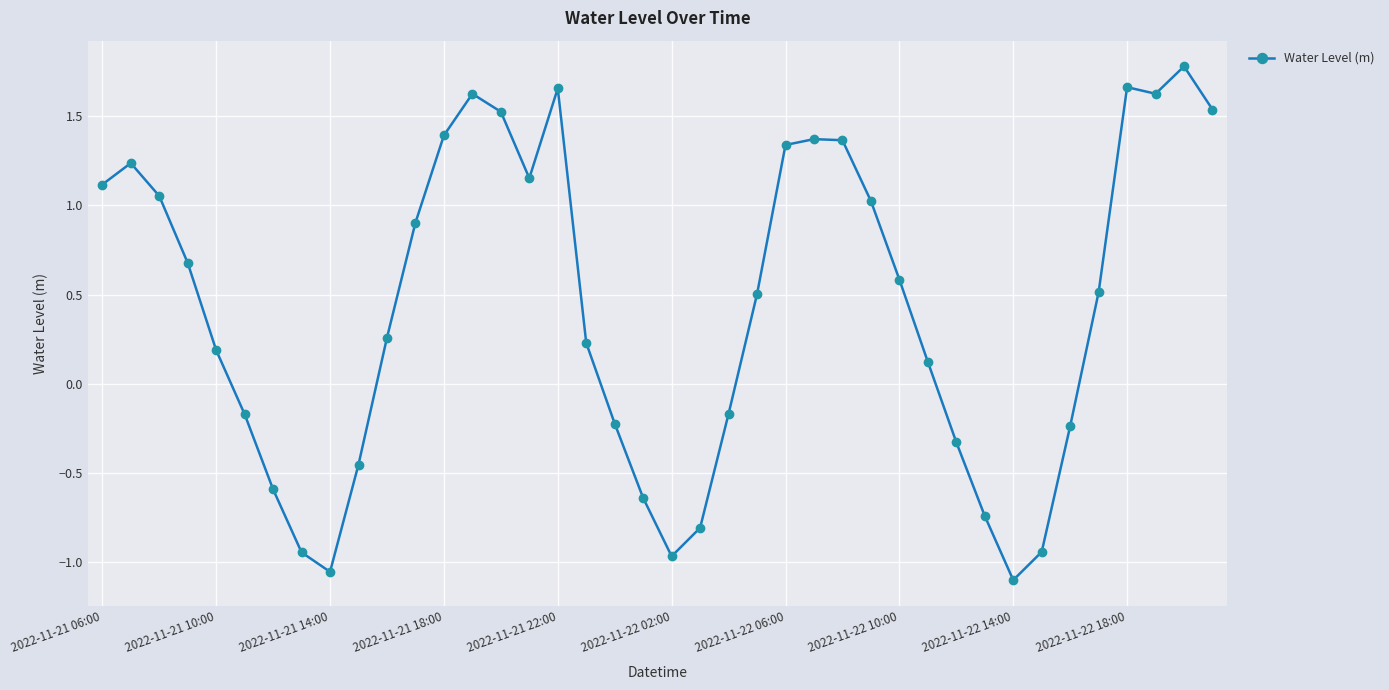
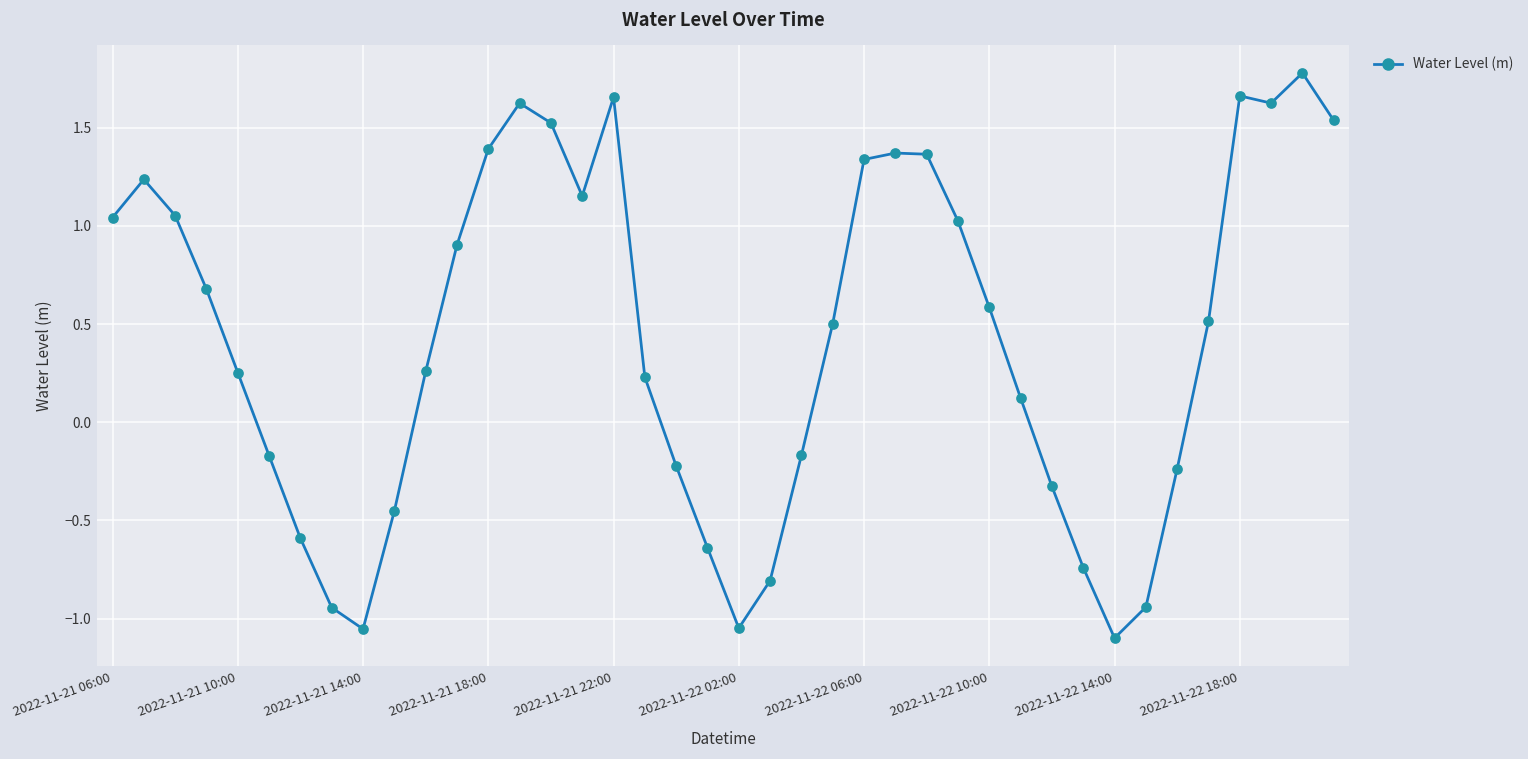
  {
-   "2022-11-21 06:00": 1.12,
-   "2022-11-21 10:00": 0.19,
+   "2022-11-21 06:00": 1.04,
+   "2022-11-21 10:00": 0.25,
    "2022-11-21 14:00": -1.05,
    "2022-11-21 18:00": 1.39,
    "2022-11-21 22:00": 1.66,
-   "2022-11-22 02:00": -0.97,
+   "2022-11-22 02:00": -1.05,
    "2022-11-22 06:00": 1.34,
    "2022-11-22 10:00": 0.58,
    "2022-11-22 14:00": -1.10,
    "2022-11-22 18:00": 1.66
  }
